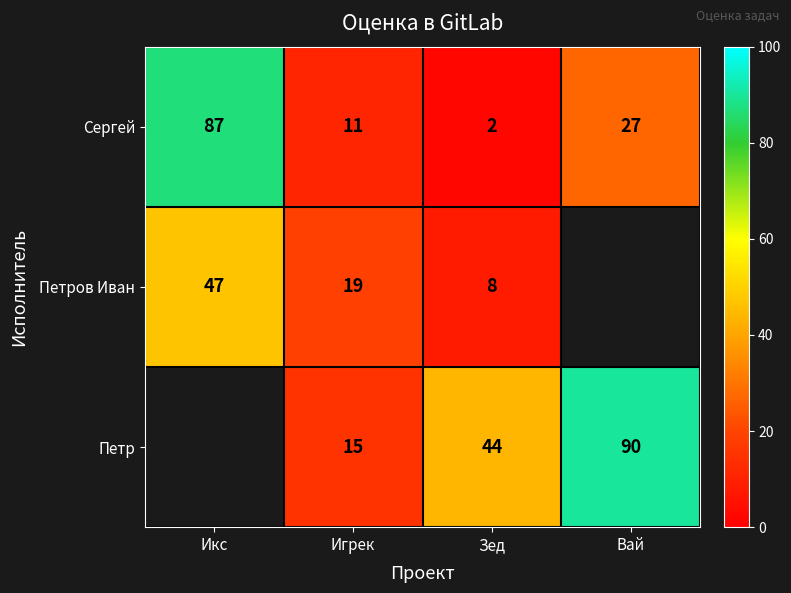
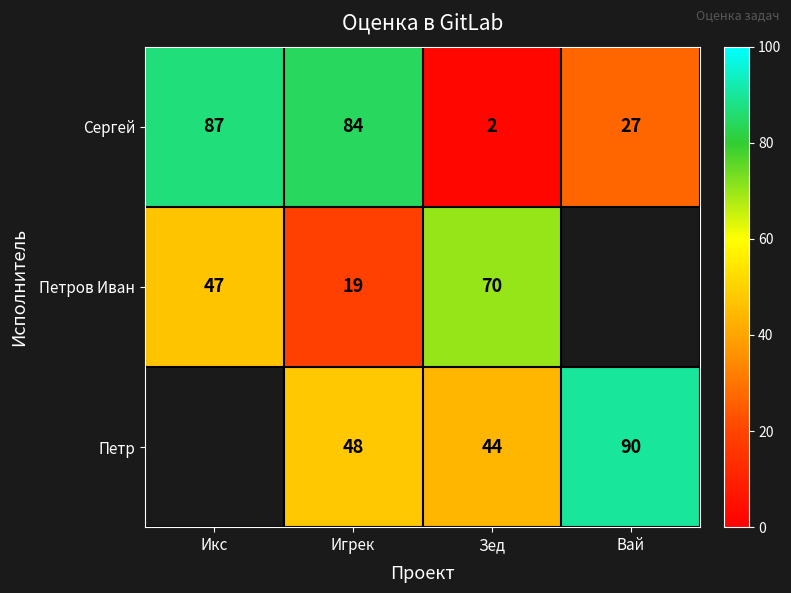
  {
    "Сергей": {
      "Икс": 87,
-     "Игрек": 11,
+     "Игрек": 84,
      "Зед": 2,
      "Вай": 27
    },
    "Петров Иван": {
      "Икс": 47,
      "Игрек": 19,
-     "Зед": 8
+     "Зед": 70
    },
    "Петр": {
-     "Игрек": 15,
+     "Игрек": 48,
      "Зед": 44,
      "Вай": 90
    }
  }
